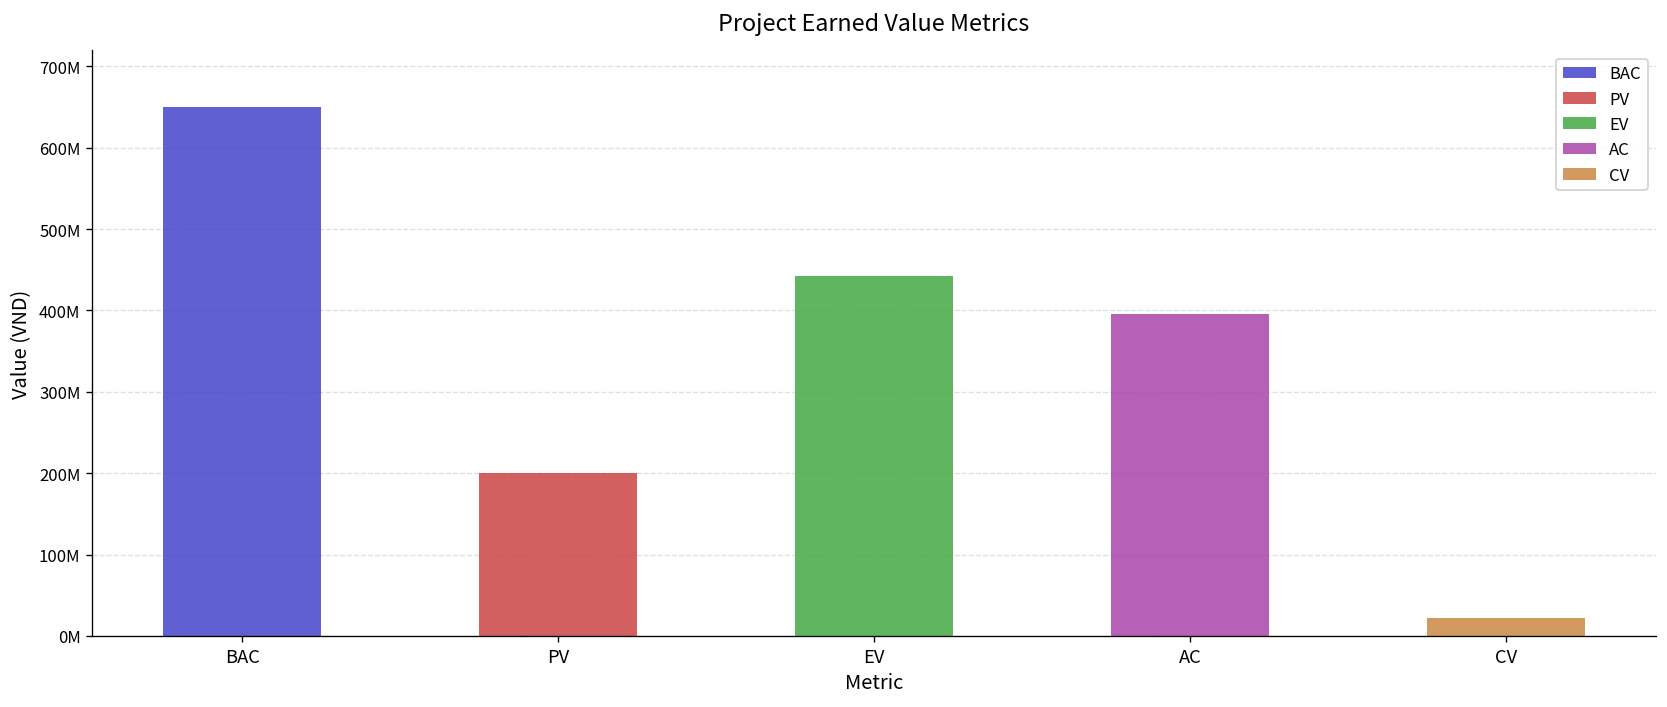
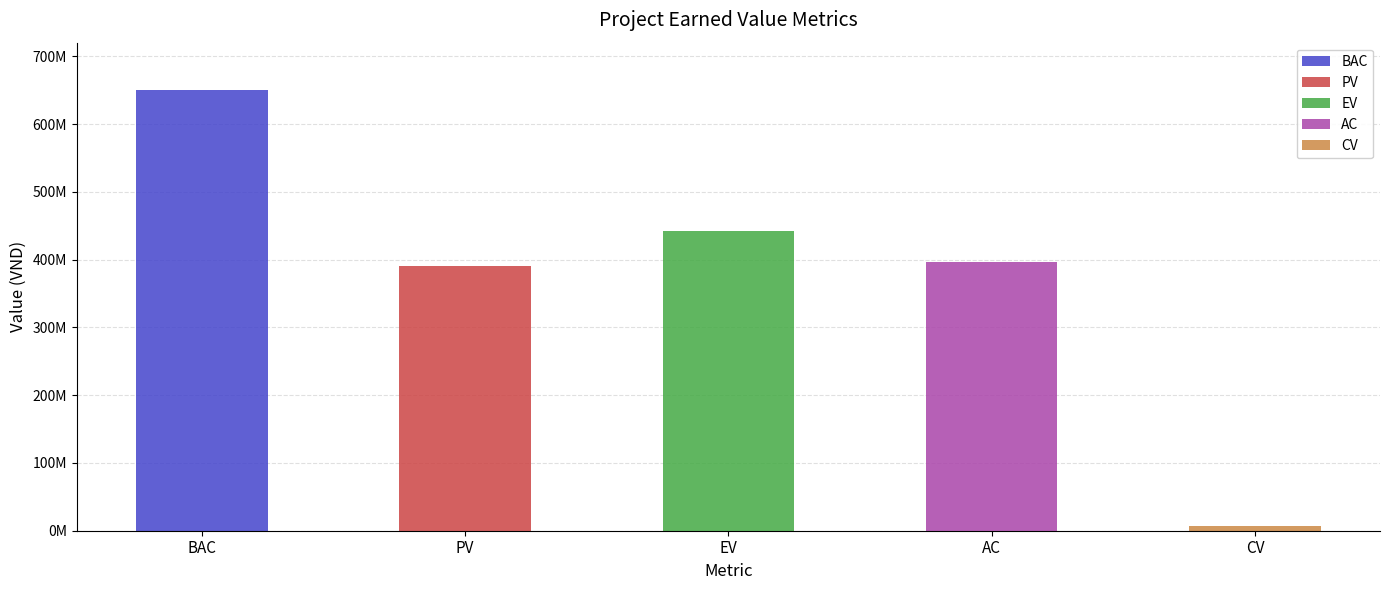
  {
    "BAC": 650000000,
-   "PV": 200000000,
+   "PV": 390000000,
    "EV": 440000000,
    "AC": 400000000,
-   "CV": 20000000
+   "CV": 10000000
  }
